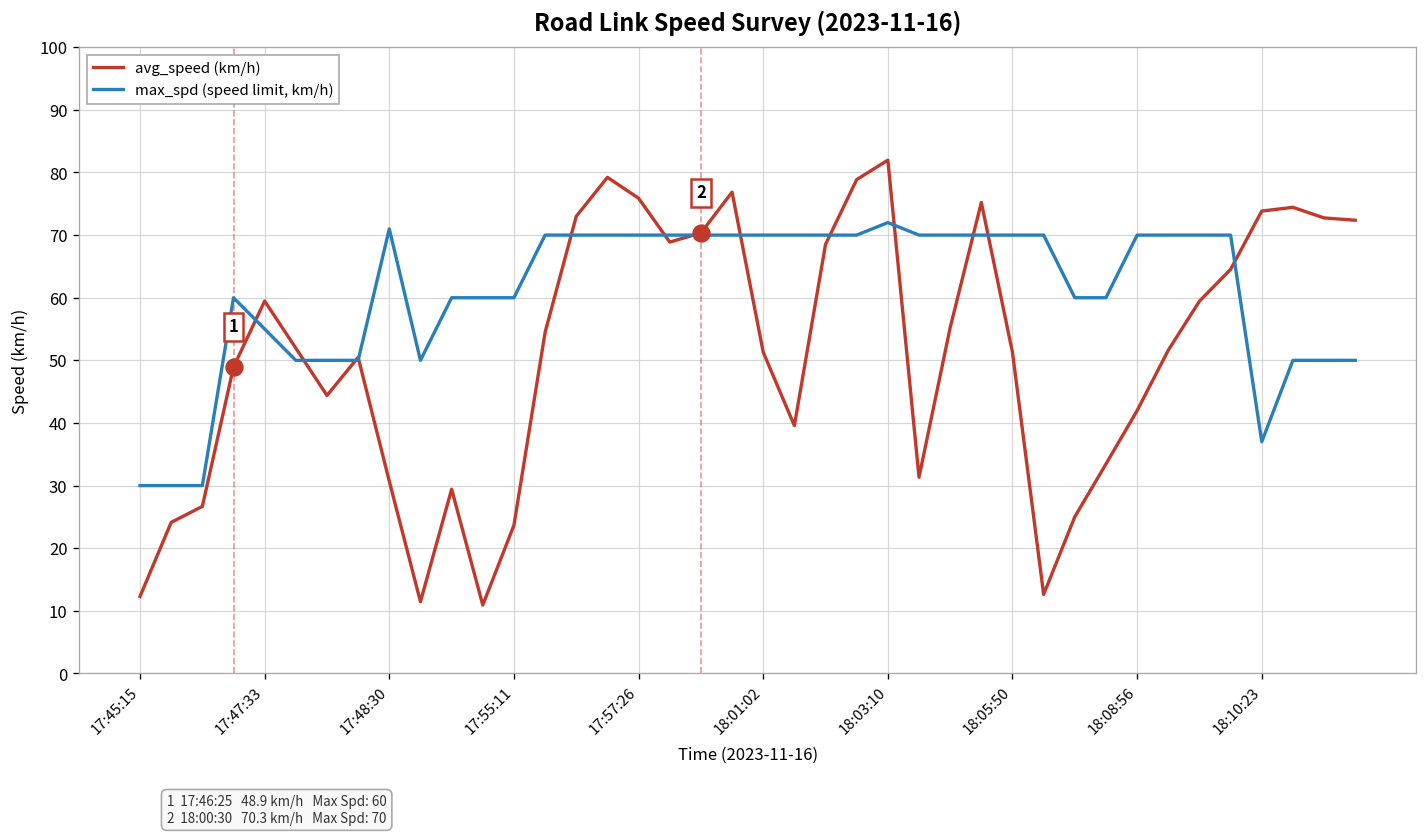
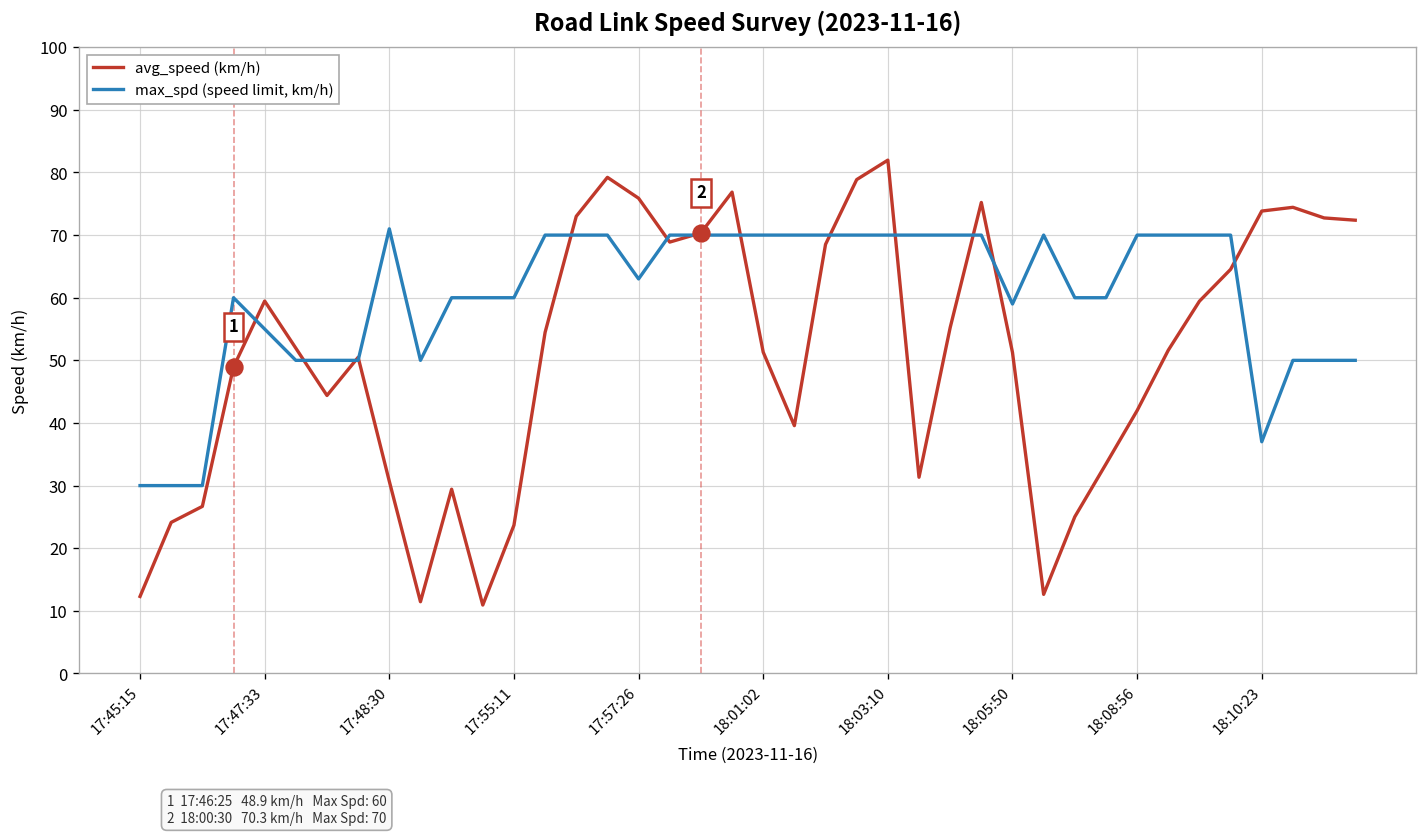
  {
    "max_spd (speed limit, km/h)": {
      "17:45:15": 30,
      "17:47:33": 55,
      "17:48:30": 71,
      "17:55:11": 60,
-     "17:57:26": 70,
+     "17:57:26": 63,
      "18:01:02": 70,
-     "18:03:10": 72,
-     "18:05:50": 70,
+     "18:03:10": 70,
+     "18:05:50": 59,
      "18:08:56": 70,
      "18:10:23": 37
    }
  }
